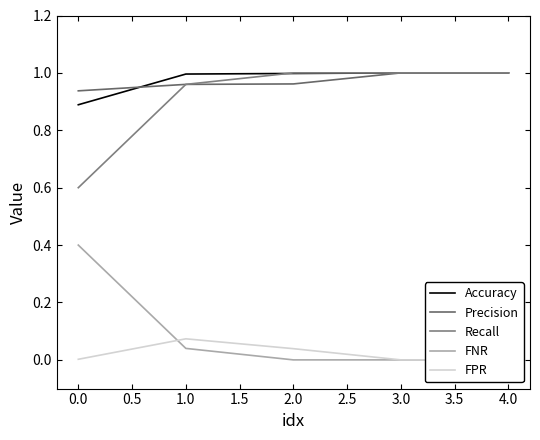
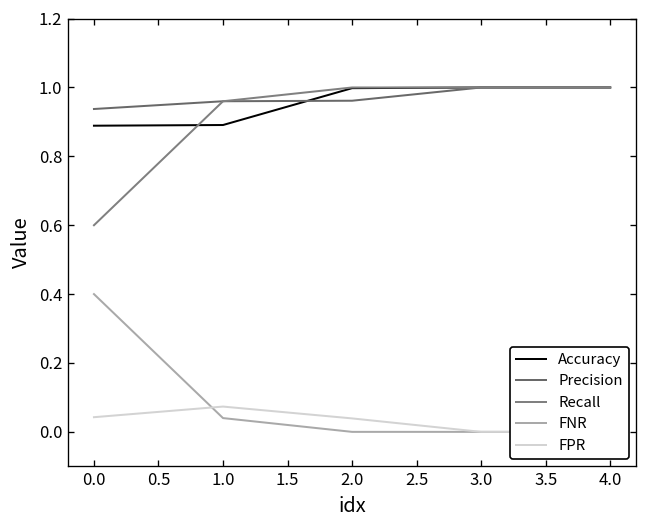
  {
    "Accuracy": {
      "0.0": 0.89,
-     "1.0": 1.00
+     "1.0": 0.89
    },
    "FNR": {
      "0.0": 0.40,
      "1.0": 0.04,
      "2.0": 0.00
    },
    "FPR": {
-     "0.0": 0.00,
+     "0.0": 0.04,
      "1.0": 0.07,
      "2.0": 0.04
    }
  }
